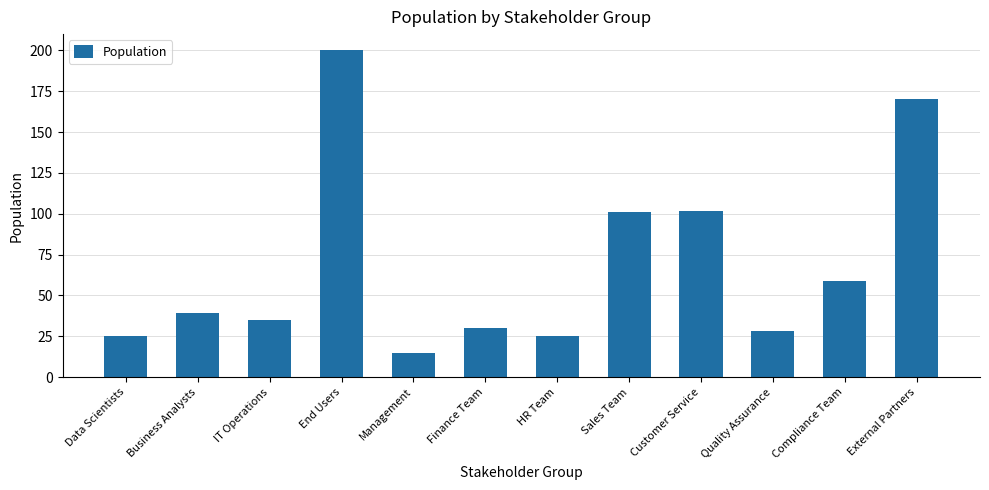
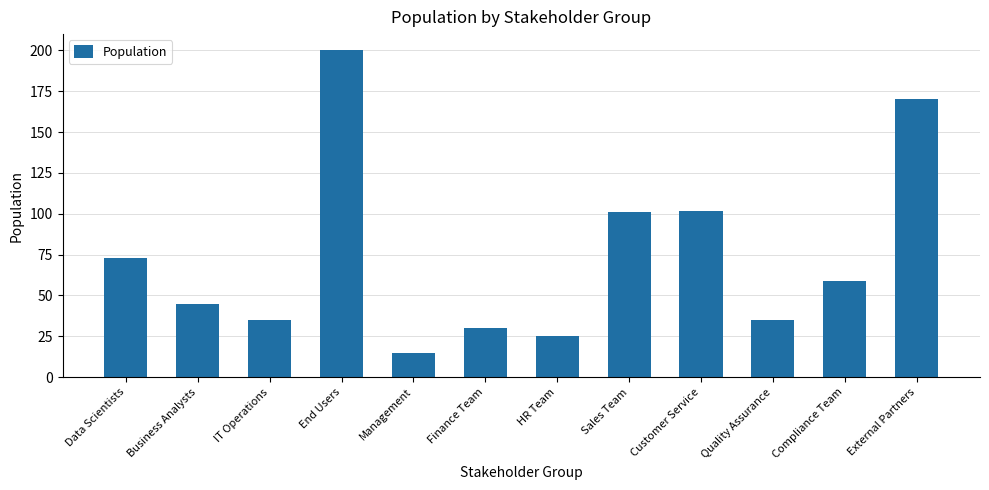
  {
-   "Data Scientists": 25,
-   "Business Analysts": 39,
+   "Data Scientists": 73,
+   "Business Analysts": 45,
    "IT Operations": 35,
    "End Users": 200,
    "Management": 15,
    "Finance Team": 30,
    "HR Team": 25,
    "Sales Team": 101,
    "Customer Service": 102,
-   "Quality Assurance": 28,
+   "Quality Assurance": 35,
    "Compliance Team": 59,
    "External Partners": 170
  }
